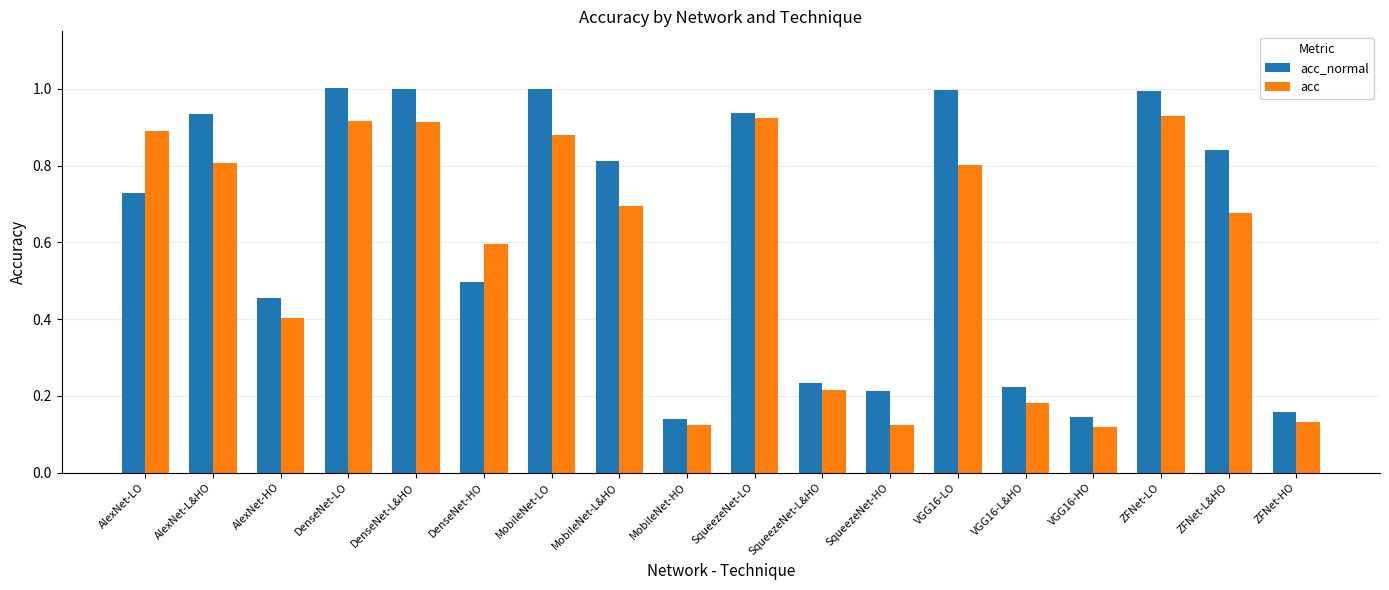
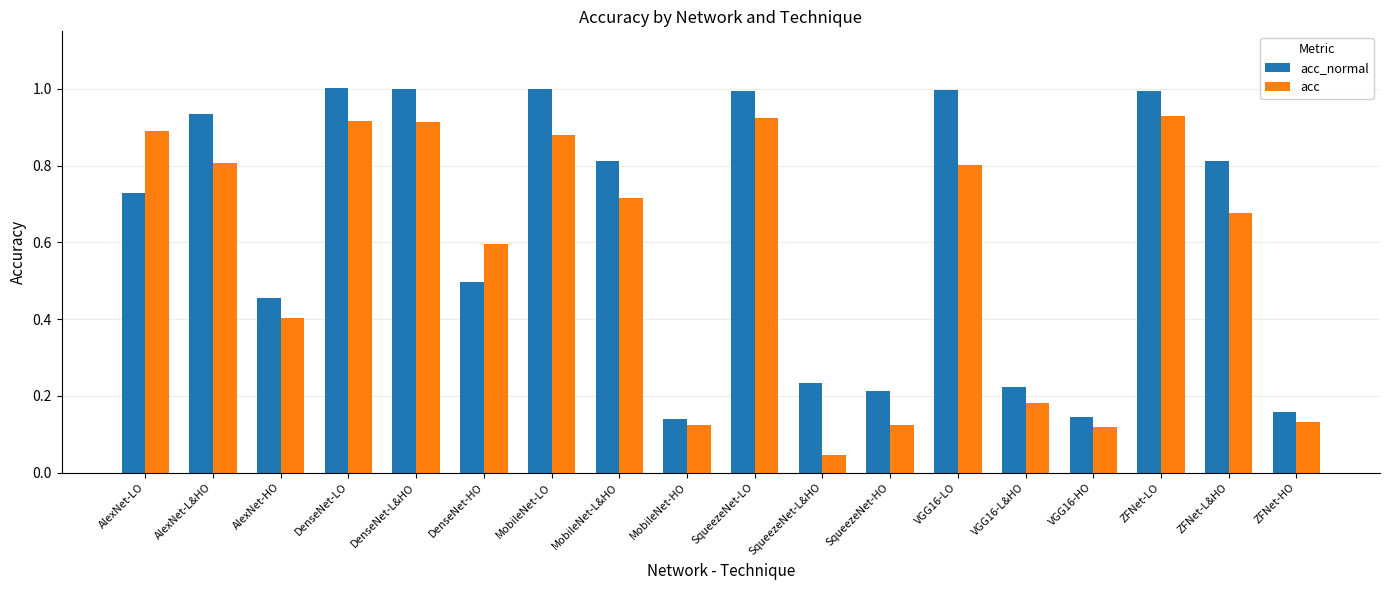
  {
    "acc_normal": {
      "AlexNet-LO": 0.73,
      "AlexNet-L&HO": 0.93,
      "AlexNet-HO": 0.45,
      "DenseNet-LO": 1.00,
      "DenseNet-L&HO": 1.00,
      "DenseNet-HO": 0.50,
      "MobileNet-LO": 1.00,
      "MobileNet-L&HO": 0.81,
      "MobileNet-HO": 0.14,
-     "SqueezeNet-LO": 0.94,
+     "SqueezeNet-LO": 0.99,
      "SqueezeNet-L&HO": 0.23,
      "SqueezeNet-HO": 0.21,
      "VGG16-LO": 1.00,
      "VGG16-L&HO": 0.22,
      "VGG16-HO": 0.15,
      "ZFNet-LO": 1.00,
-     "ZFNet-L&HO": 0.84,
+     "ZFNet-L&HO": 0.81,
      "ZFNet-HO": 0.16
    },
    "acc": {
      "AlexNet-LO": 0.89,
      "AlexNet-L&HO": 0.81,
      "AlexNet-HO": 0.40,
      "DenseNet-LO": 0.92,
      "DenseNet-L&HO": 0.91,
      "DenseNet-HO": 0.59,
      "MobileNet-LO": 0.88,
-     "MobileNet-L&HO": 0.69,
+     "MobileNet-L&HO": 0.72,
      "MobileNet-HO": 0.12,
      "SqueezeNet-LO": 0.93,
-     "SqueezeNet-L&HO": 0.22,
+     "SqueezeNet-L&HO": 0.05,
      "SqueezeNet-HO": 0.12,
      "VGG16-LO": 0.80,
      "VGG16-L&HO": 0.18,
      "VGG16-HO": 0.12,
      "ZFNet-LO": 0.93,
      "ZFNet-L&HO": 0.68,
      "ZFNet-HO": 0.13
    }
  }
